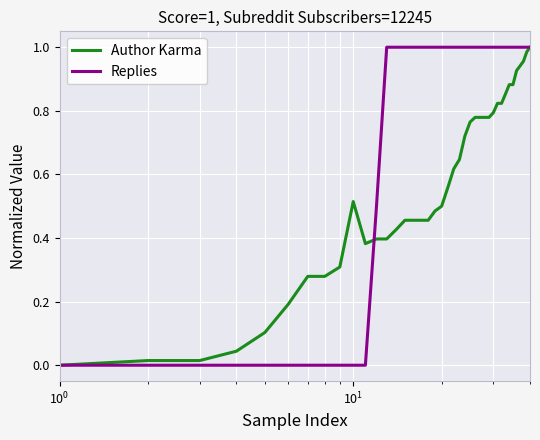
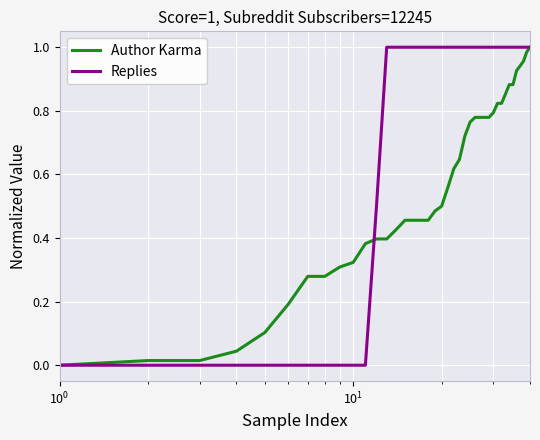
  {
    "Author Karma": {
-     "10^1": 0.51
+     "10^1": 0.32
    },
    "Replies": {
      "10^1": 0.00
    }
  }
